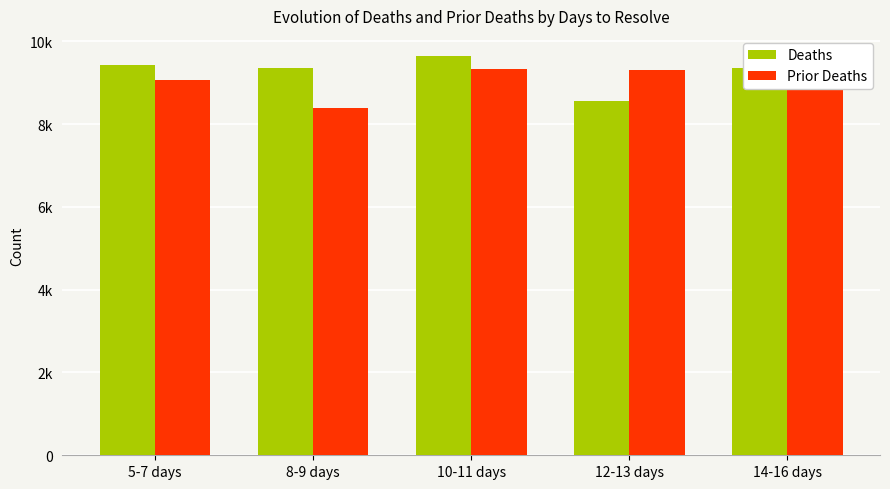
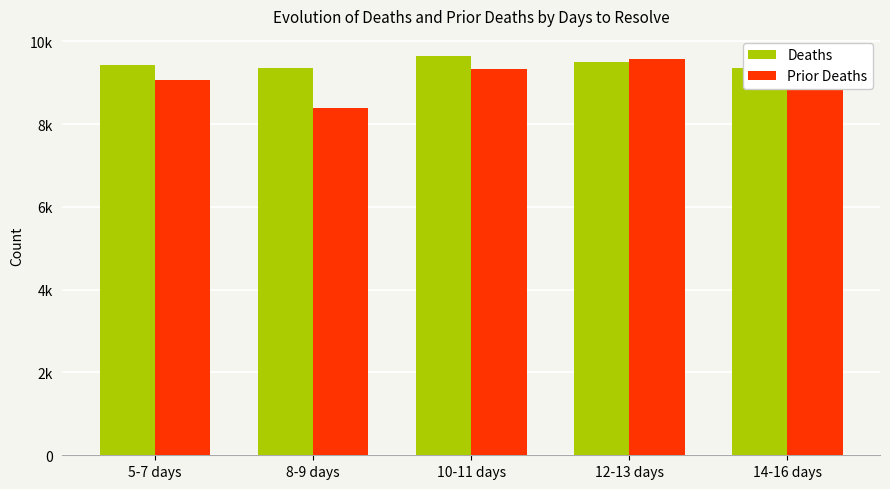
  {
    "Deaths": {
      "5-7 days": 9400,
      "8-9 days": 9400,
      "10-11 days": 9700,
-     "12-13 days": 8600
+     "12-13 days": 9500
    },
    "Prior Deaths": {
      "5-7 days": 9100,
      "8-9 days": 8400,
      "10-11 days": 9300,
-     "12-13 days": 9300
+     "12-13 days": 9600
    }
  }
